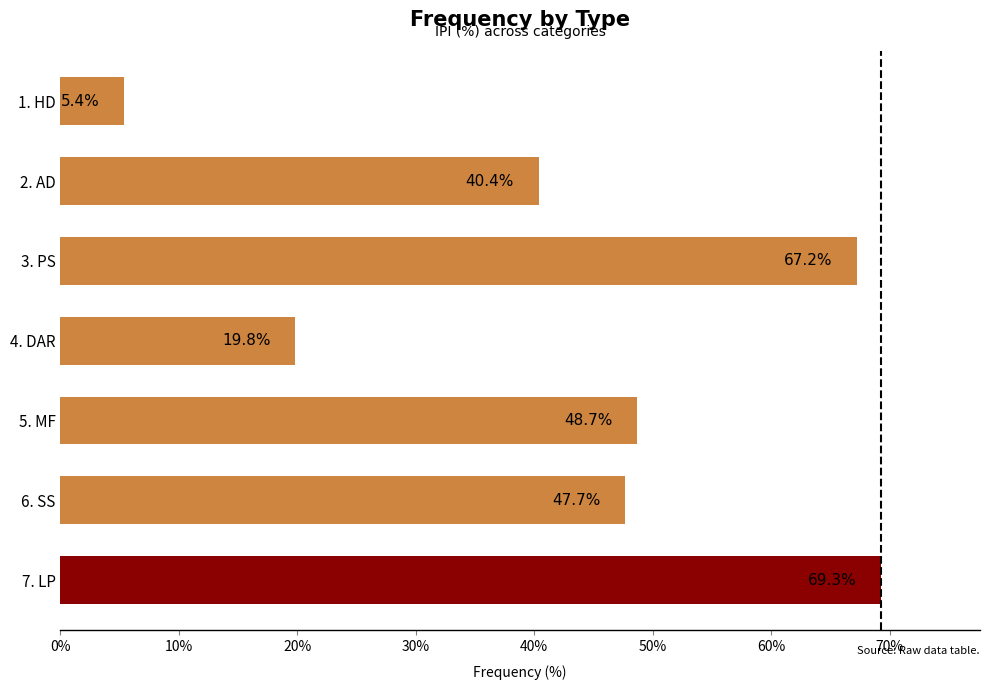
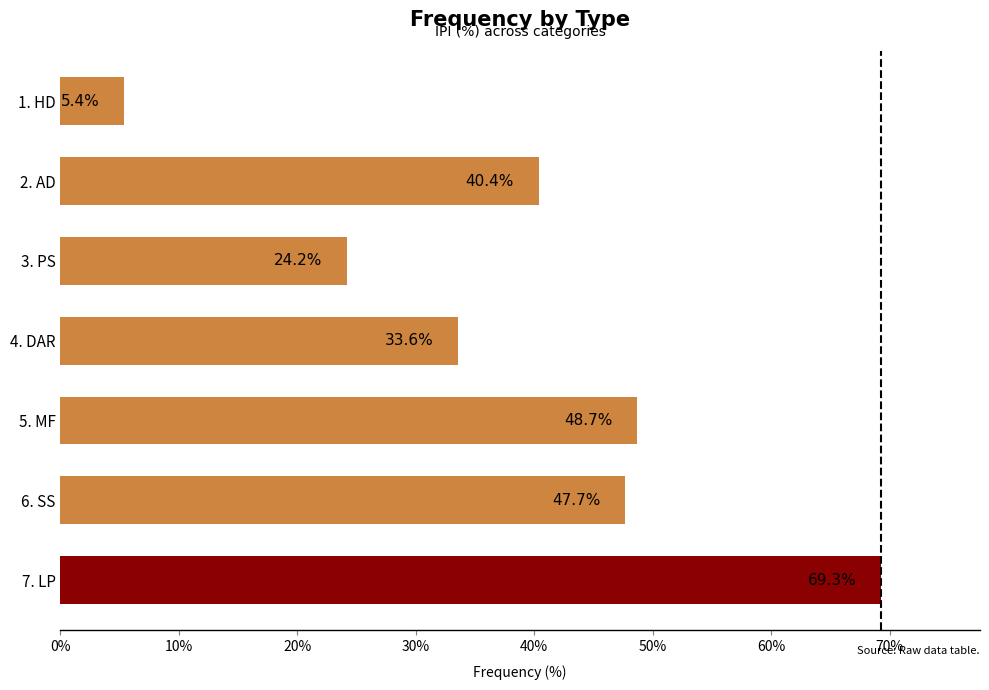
  {
    "1. HD": "5.4%",
    "2. AD": "40.4%",
-   "3. PS": "67.2%",
-   "4. DAR": "19.8%",
+   "3. PS": "24.2%",
+   "4. DAR": "33.6%",
    "5. MF": "48.7%",
    "6. SS": "47.7%",
    "7. LP": "69.3%"
  }
